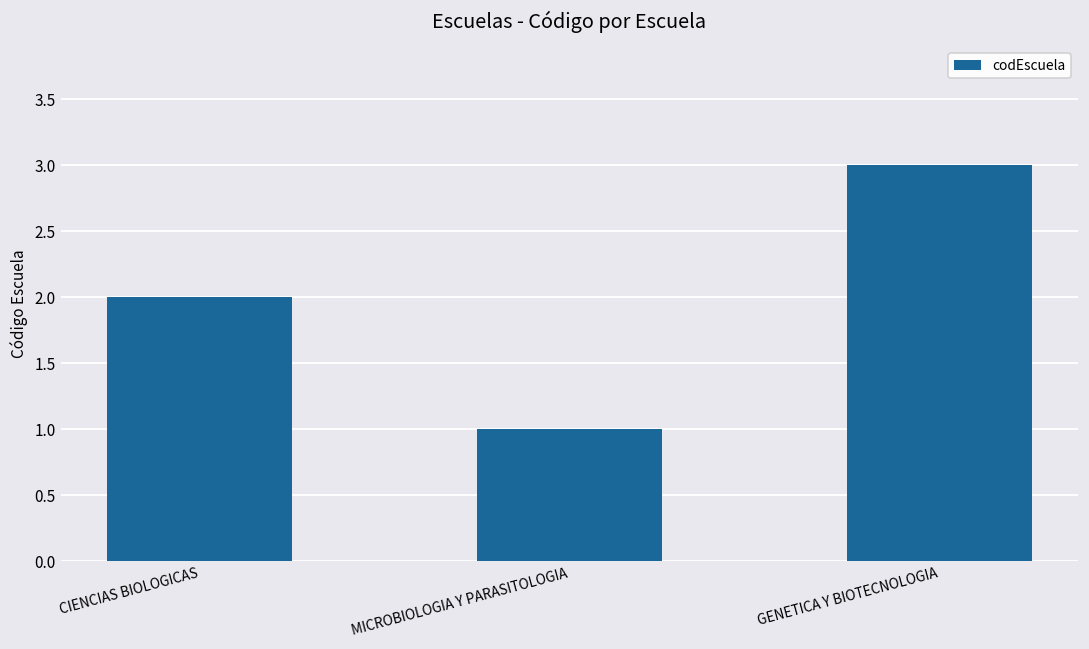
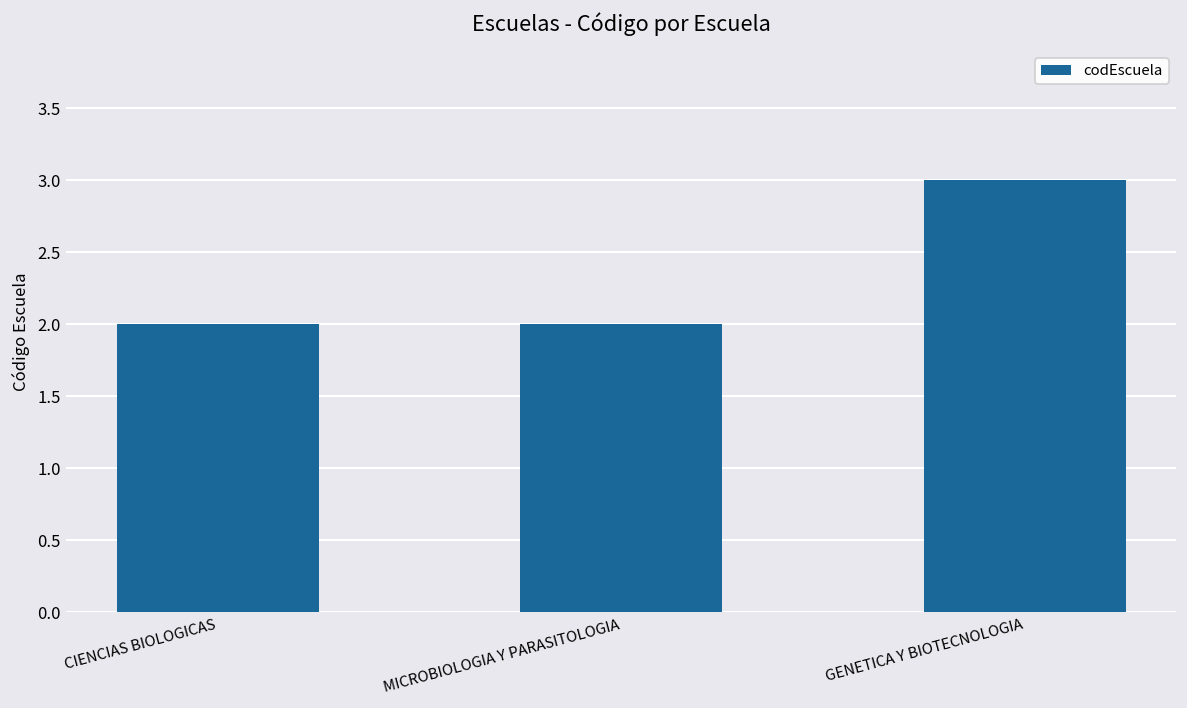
  {
    "CIENCIAS BIOLOGICAS": 2,
-   "MICROBIOLOGIA Y PARASITOLOGIA": 1,
+   "MICROBIOLOGIA Y PARASITOLOGIA": 2,
    "GENETICA Y BIOTECNOLOGIA": 3
  }
